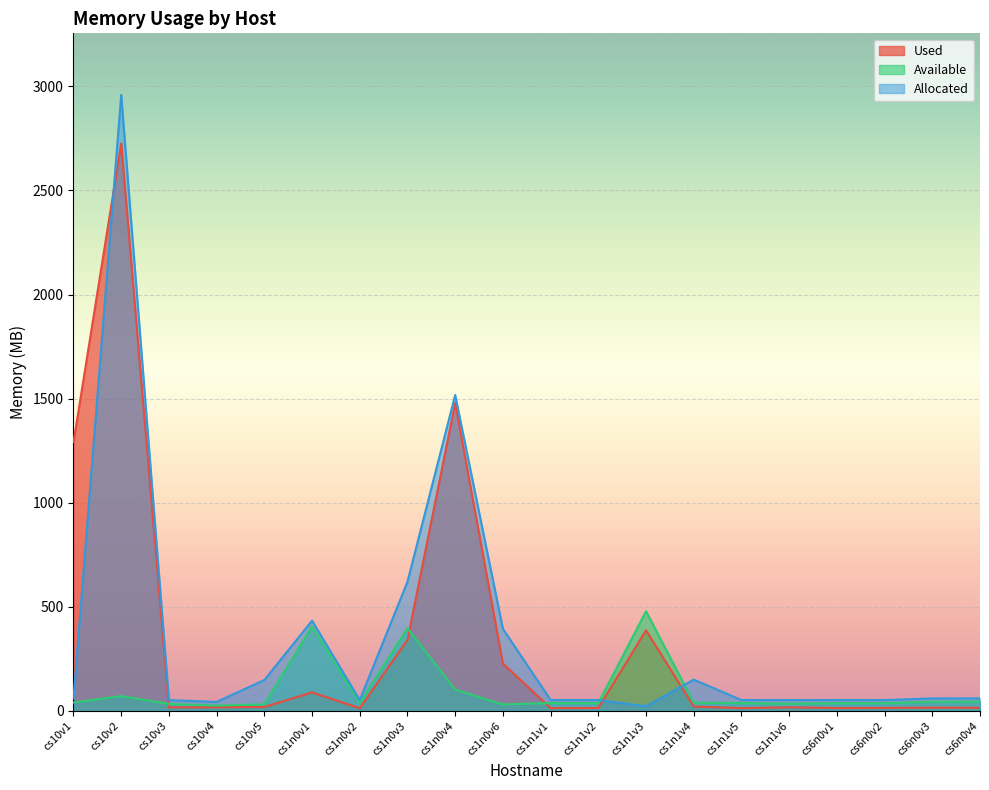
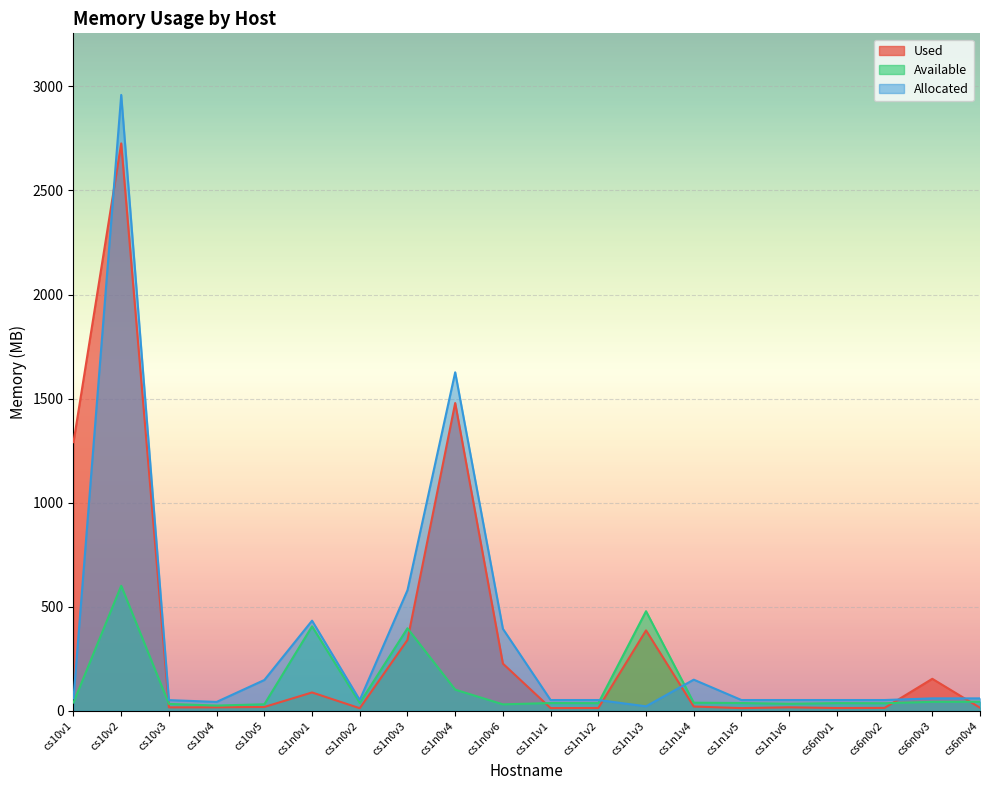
  {
    "Used": {
      "cs10v1": 1290,
      "cs10v2": 2730,
      "cs10v3": 20,
      "cs10v5": 20,
      "cs1n0v1": 90,
      "cs1n0v2": 10,
      "cs1n0v3": 340,
      "cs1n0v4": 1480,
      "cs1n0v6": 230,
      "cs1n1v1": 10,
      "cs1n1v2": 10,
      "cs1n1v3": 390,
      "cs1n1v4": 20,
      "cs1n1v5": 10,
      "cs1n1v6": 20,
      "cs6n0v1": 10,
      "cs6n0v2": 10,
-     "cs6n0v3": 20,
+     "cs6n0v3": 150,
      "cs6n0v4": 20
    },
    "Available": {
      "cs10v1": 40,
-     "cs10v2": 70,
+     "cs10v2": 600,
      "cs10v3": 30,
      "cs10v5": 30,
      "cs1n0v1": 410,
      "cs1n0v2": 40,
      "cs1n0v3": 400,
      "cs1n0v4": 100,
      "cs1n0v6": 30,
      "cs1n1v1": 40,
      "cs1n1v2": 40,
      "cs1n1v3": 480,
      "cs1n1v4": 40,
      "cs1n1v5": 40,
      "cs1n1v6": 30,
      "cs6n0v1": 40,
      "cs6n0v2": 40,
      "cs6n0v3": 40,
      "cs6n0v4": 40
    },
    "Allocated": {
      "cs10v1": 60,
      "cs10v2": 2960,
      "cs10v3": 50,
      "cs10v4": 40,
      "cs10v5": 150,
      "cs1n0v1": 430,
      "cs1n0v2": 50,
-     "cs1n0v3": 620,
-     "cs1n0v4": 1520,
+     "cs1n0v3": 580,
+     "cs1n0v4": 1630,
      "cs1n0v6": 390,
      "cs1n1v1": 50,
      "cs1n1v2": 50,
      "cs1n1v3": 20,
      "cs1n1v4": 150,
      "cs1n1v5": 50,
      "cs1n1v6": 50,
      "cs6n0v1": 50,
      "cs6n0v2": 50,
      "cs6n0v3": 60,
      "cs6n0v4": 60
    }
  }
